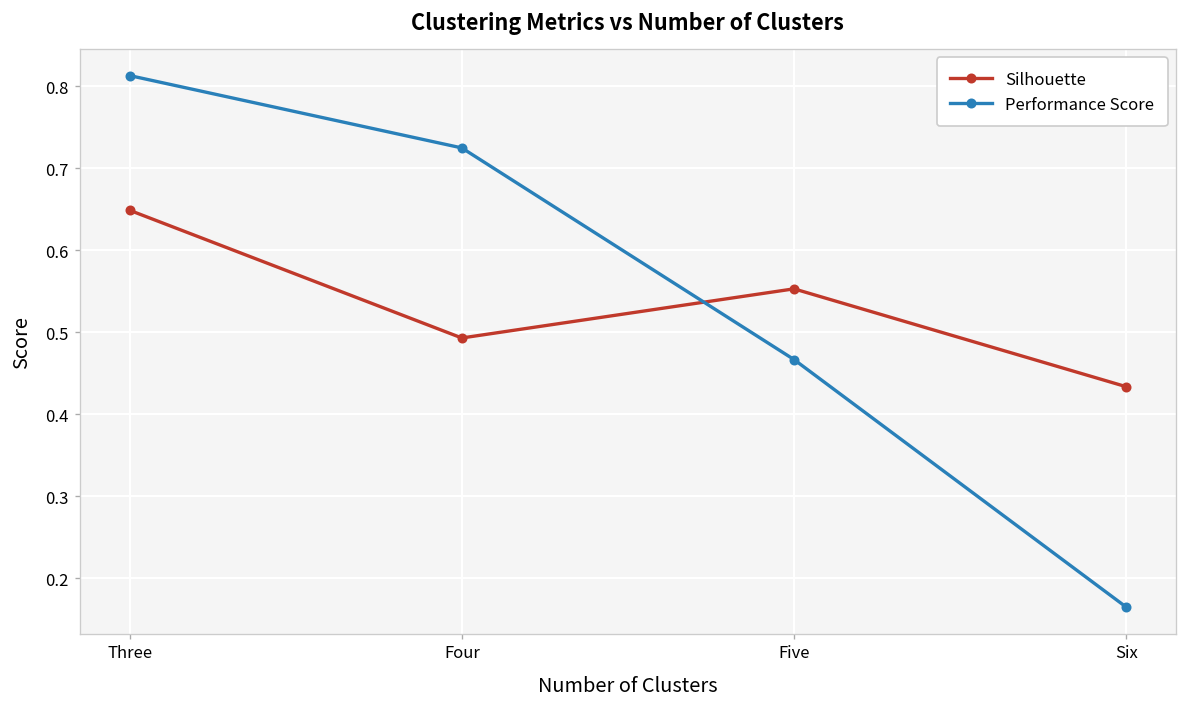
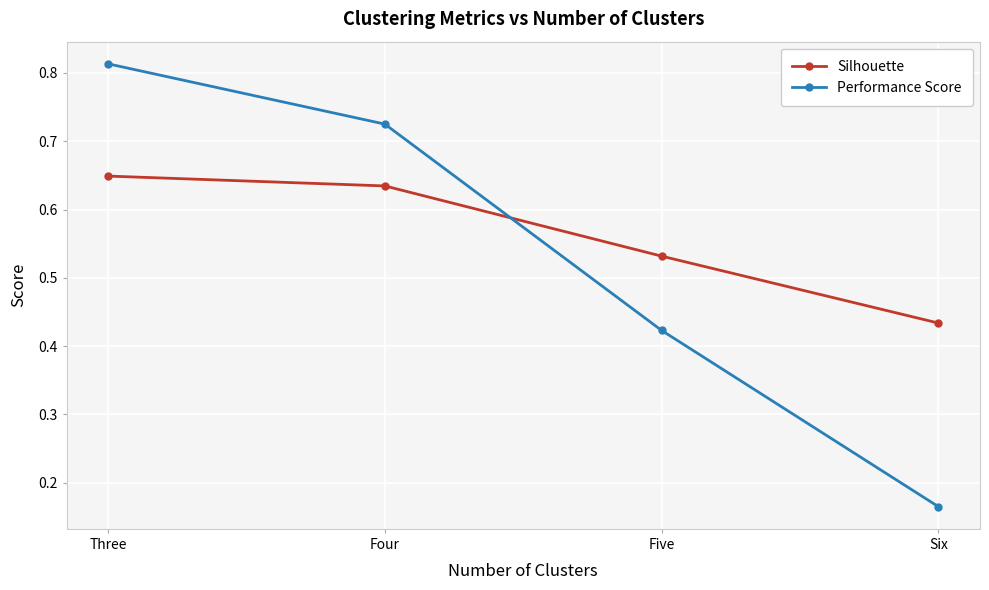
  {
    "Silhouette": {
      "Three": 0.65,
-     "Four": 0.49,
-     "Five": 0.55,
+     "Four": 0.63,
+     "Five": 0.53,
      "Six": 0.43
    },
    "Performance Score": {
      "Three": 0.81,
      "Four": 0.72,
-     "Five": 0.47,
+     "Five": 0.42,
      "Six": 0.17
    }
  }
